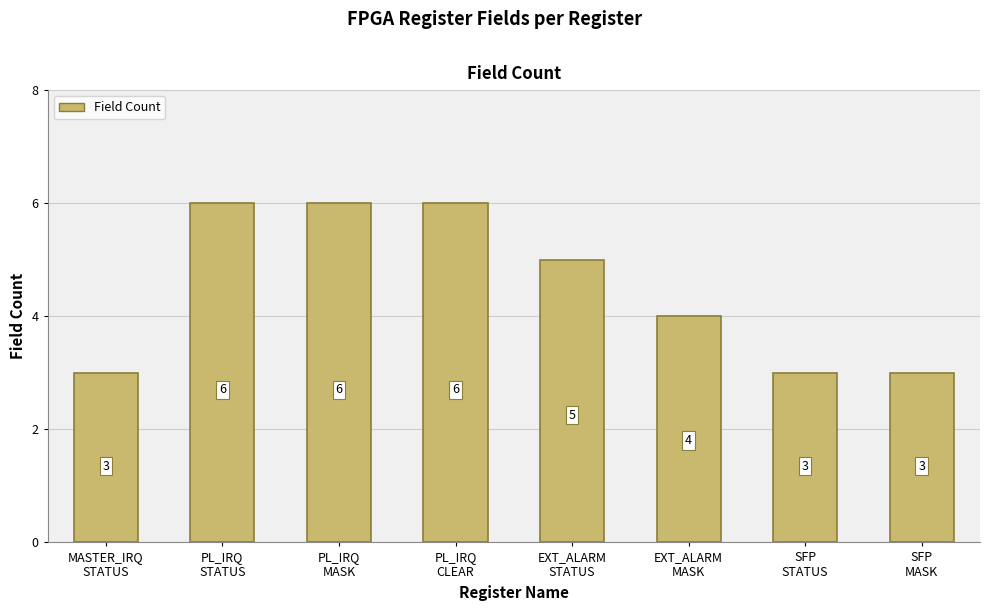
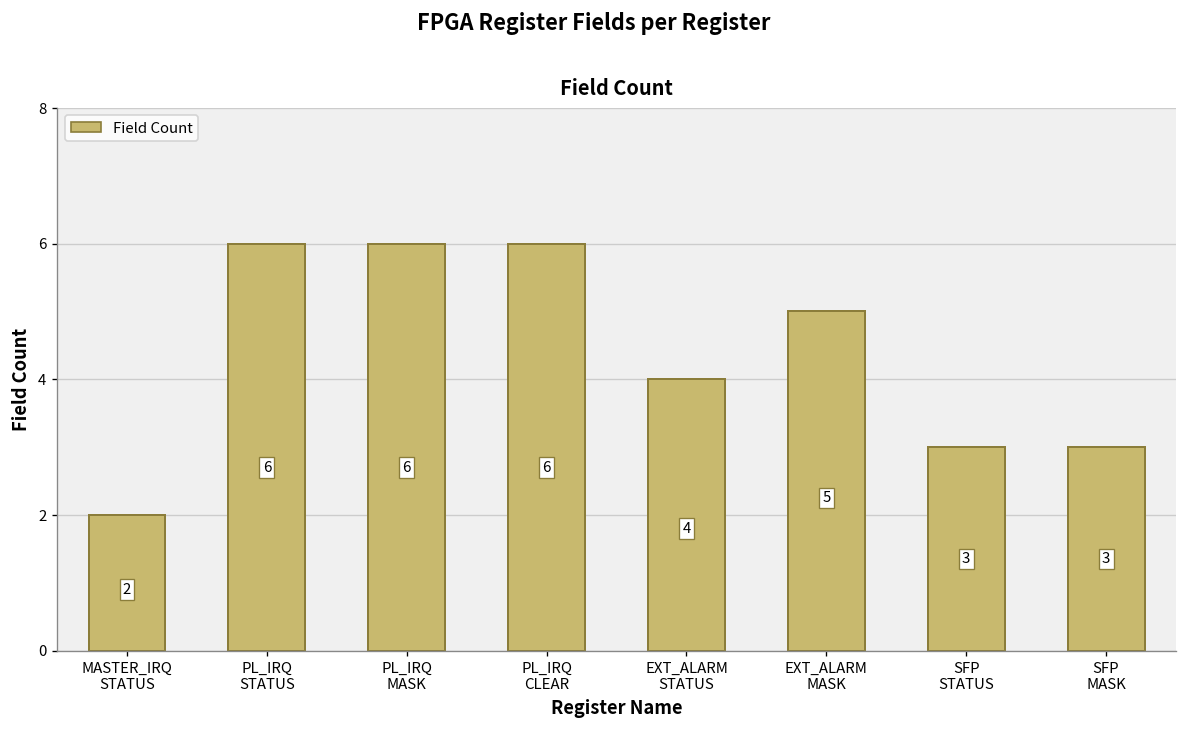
  {
-   "MASTER_IRQ STATUS": 3,
-   "EXT_ALARM STATUS": 5,
-   "EXT_ALARM MASK": 4
+   "MASTER_IRQ STATUS": 2,
+   "EXT_ALARM STATUS": 4,
+   "EXT_ALARM MASK": 5
  }
